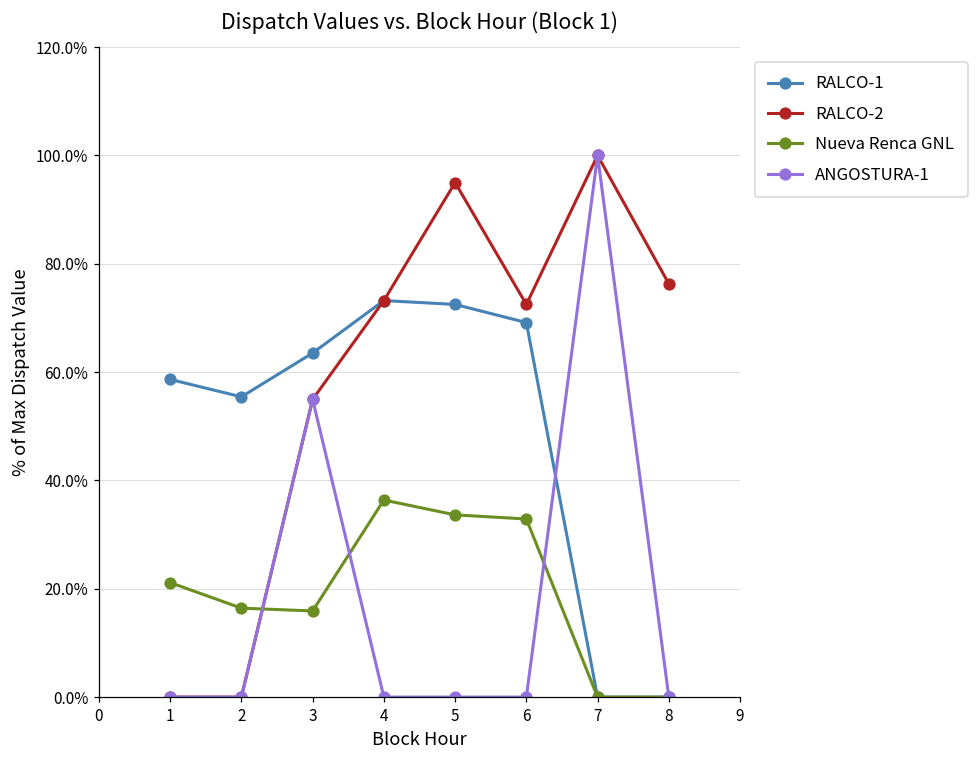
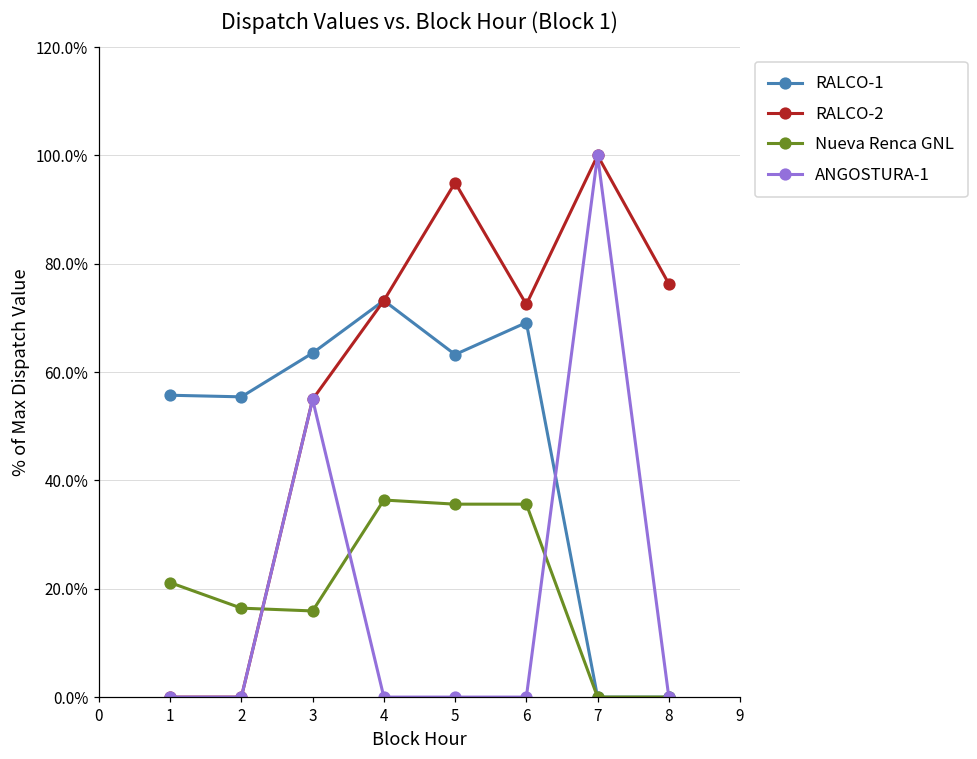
  {
    "RALCO-1": {
-     "1": "59%",
+     "1": "56%",
      "2": "55%",
      "3": "64%",
-     "5": "72%",
+     "5": "63%",
      "6": "69%"
    },
    "RALCO-2": {
      "5": "95%",
      "6": "72%",
      "8": "76%"
    },
    "Nueva Renca GNL": {
      "1": "21%",
      "2": "16%",
      "3": "16%",
      "4": "36%",
-     "5": "34%",
-     "6": "33%"
+     "5": "36%",
+     "6": "36%"
    },
    "ANGOSTURA-1": {
      "4": "0%",
      "5": "0%",
      "6": "0%"
    }
  }
